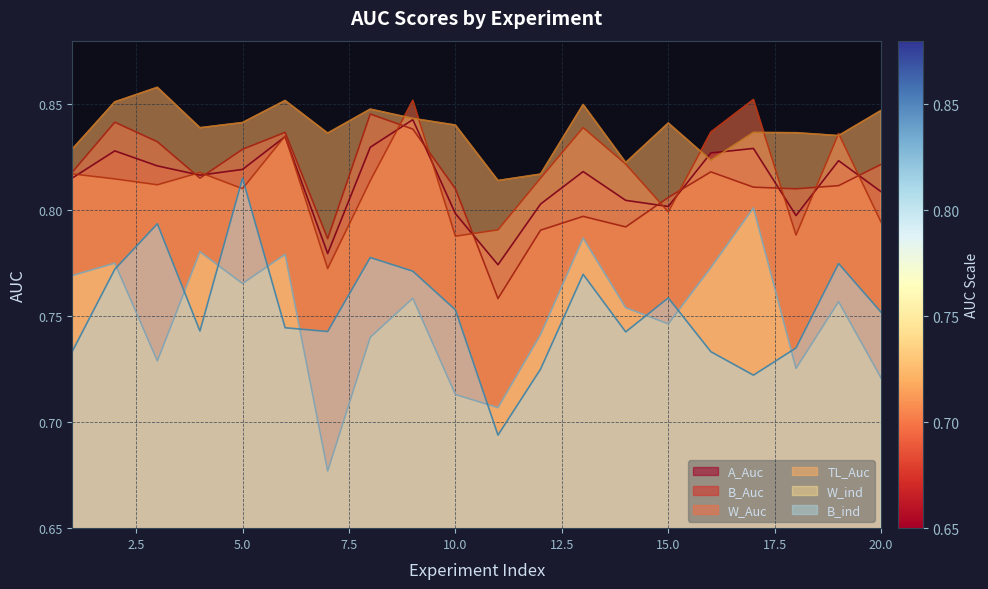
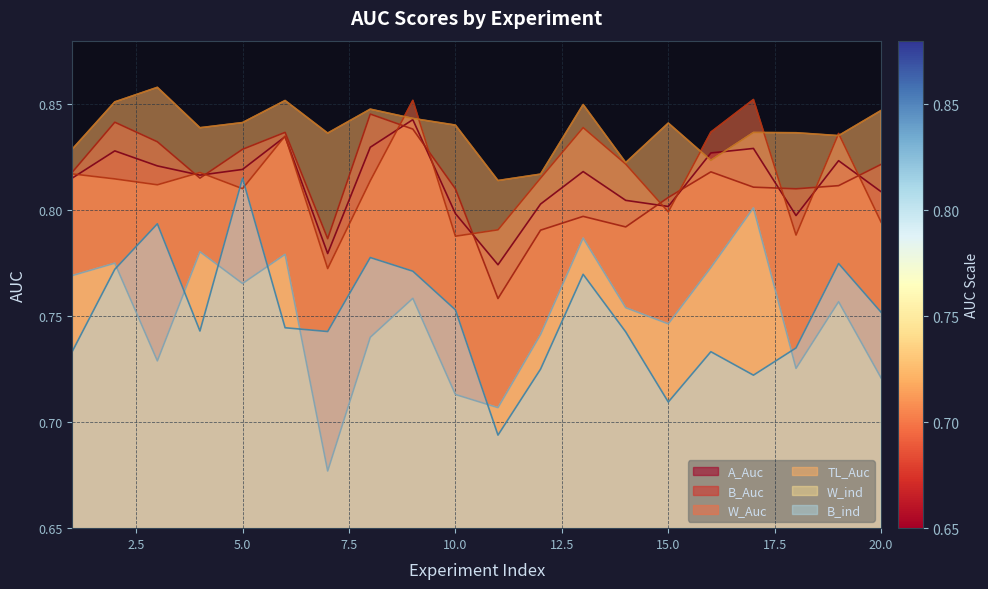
  {
    "B_ind": {
      "5.0": 0.815,
      "10.0": 0.753,
-     "15.0": 0.759,
+     "15.0": 0.710,
      "20.0": 0.752
    }
  }
